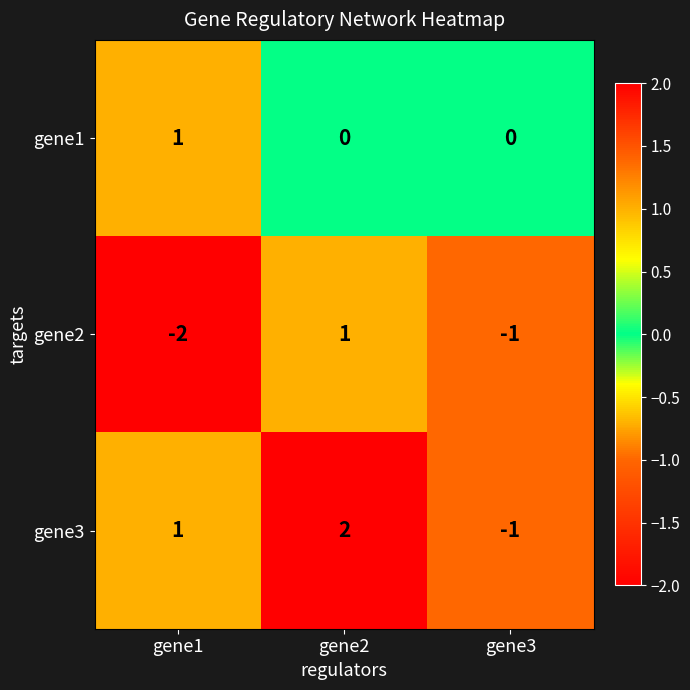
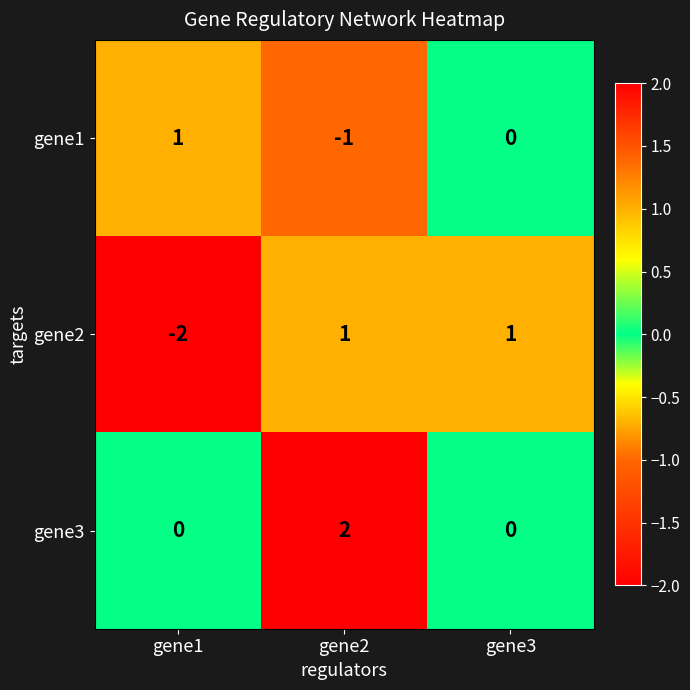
  {
    "gene1": {
      "gene1": 1,
-     "gene2": 0,
+     "gene2": -1,
      "gene3": 0
    },
    "gene2": {
      "gene1": -2,
      "gene2": 1,
-     "gene3": -1
+     "gene3": 1
    },
    "gene3": {
-     "gene1": 1,
+     "gene1": 0,
      "gene2": 2,
-     "gene3": -1
+     "gene3": 0
    }
  }
